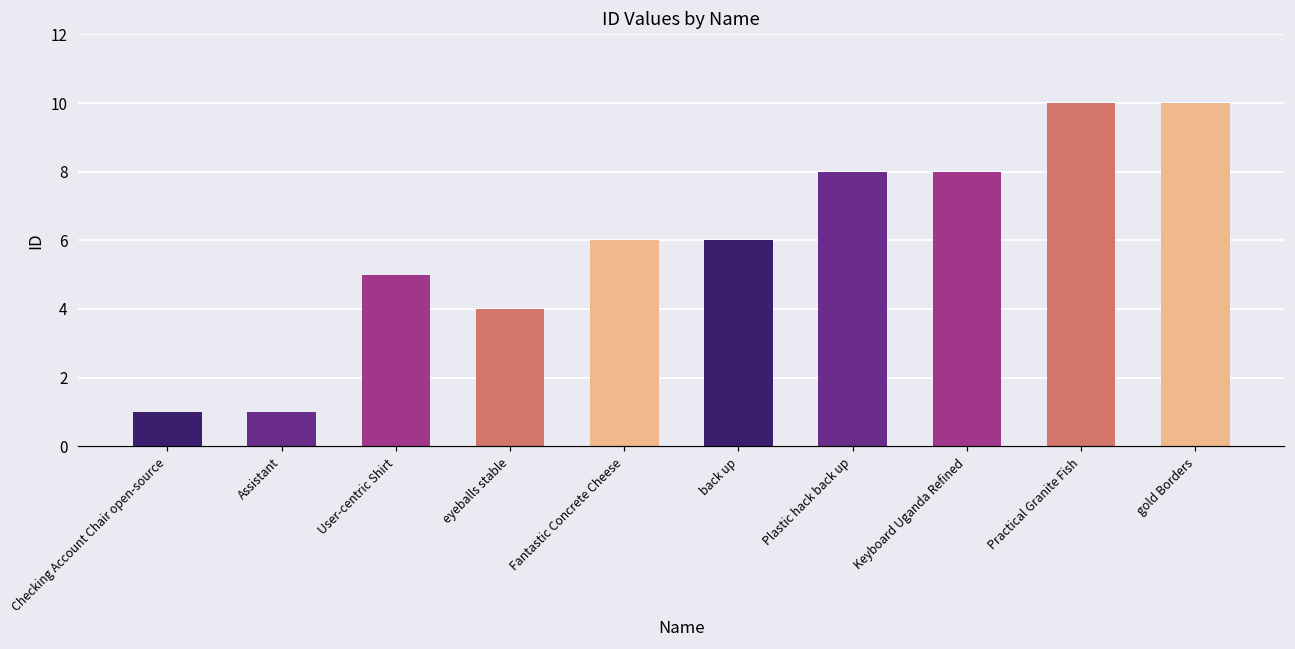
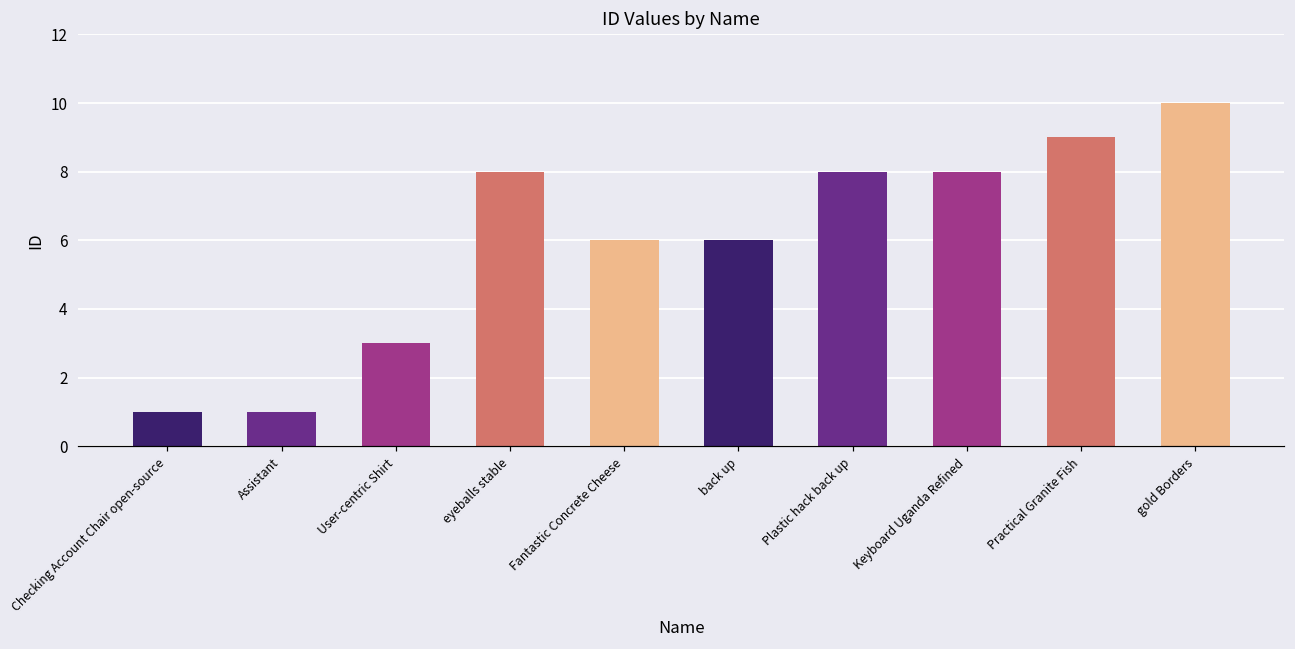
  {
    "Checking Account Chair open-source": 1,
    "Assistant": 1,
-   "User-centric Shirt": 5,
-   "eyeballs stable": 4,
+   "User-centric Shirt": 3,
+   "eyeballs stable": 8,
    "Fantastic Concrete Cheese": 6,
    "back up": 6,
    "Plastic hack back up": 8,
    "Keyboard Uganda Refined": 8,
-   "Practical Granite Fish": 10,
+   "Practical Granite Fish": 9,
    "gold Borders": 10
  }
